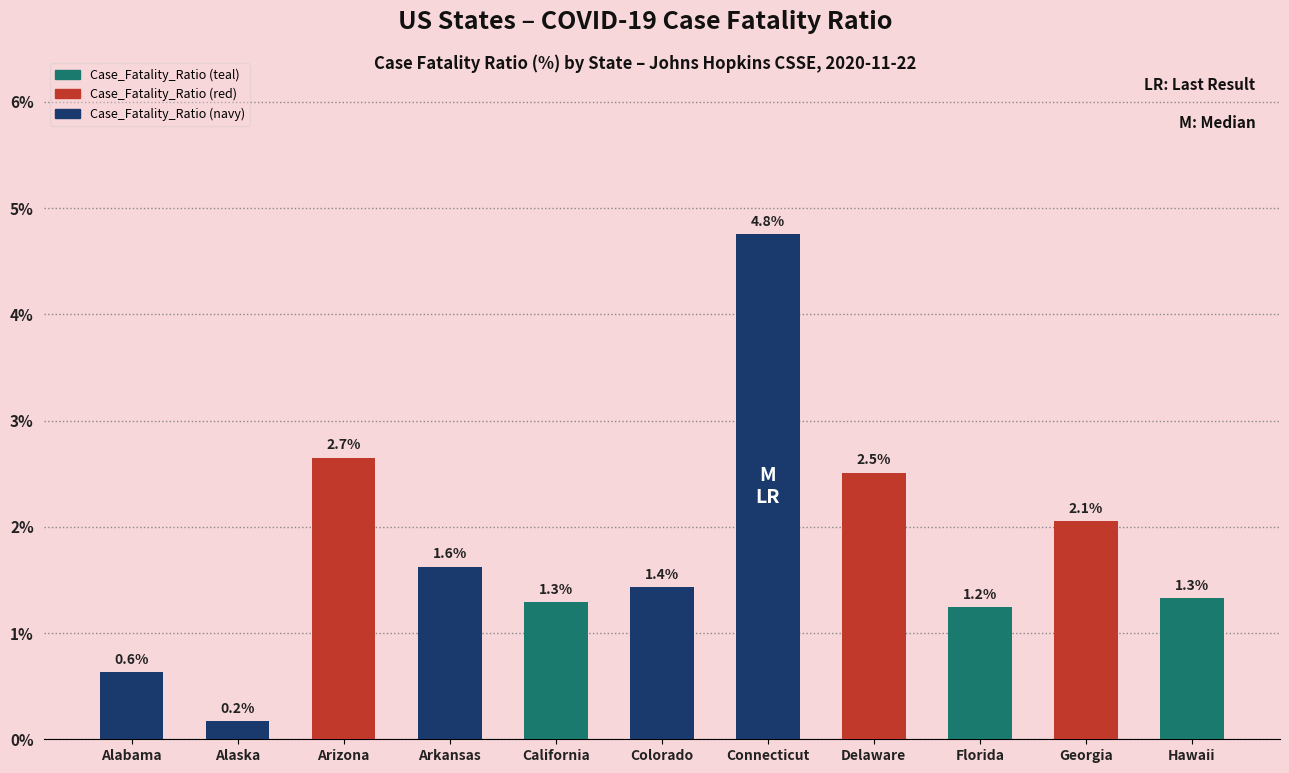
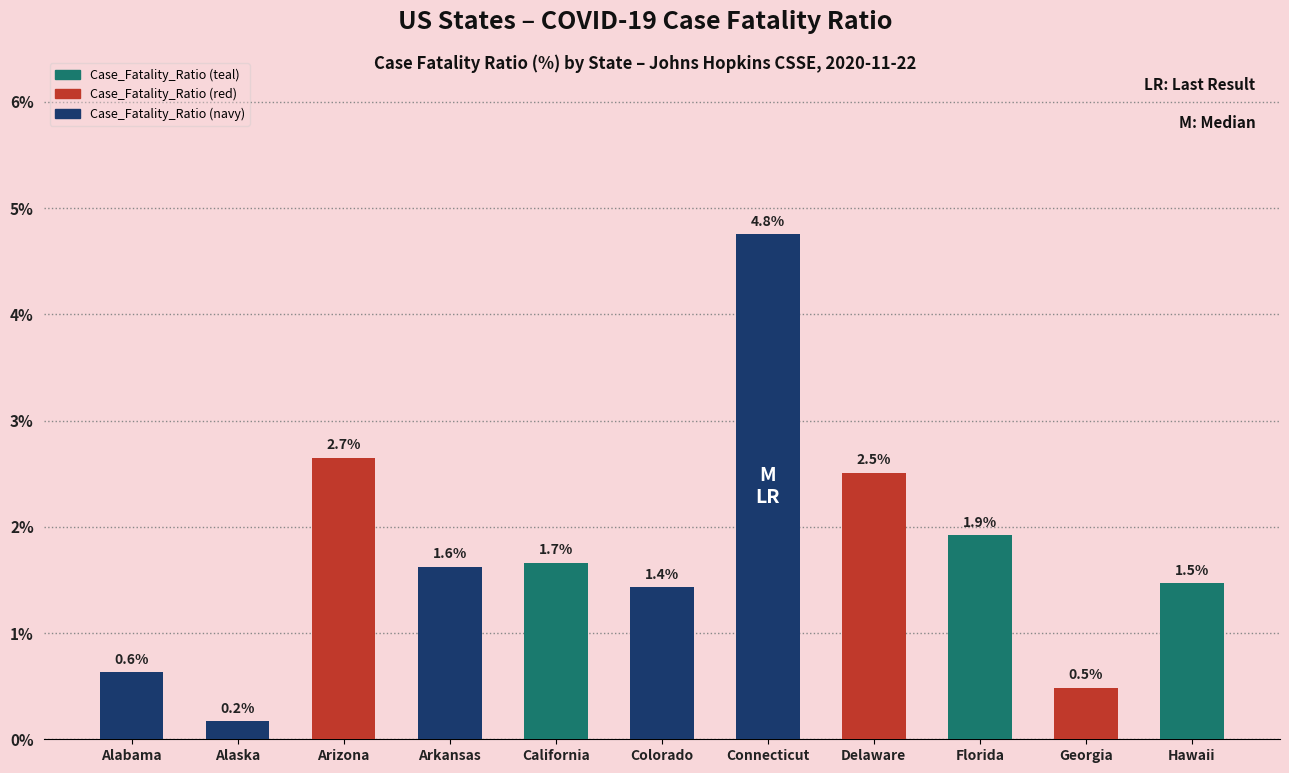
  {
    "Alabama": "0.6%",
    "Alaska": "0.2%",
    "Arizona": "2.7%",
    "Arkansas": "1.6%",
-   "California": "1.3%",
+   "California": "1.7%",
    "Colorado": "1.4%",
    "Connecticut": "4.8%",
    "Delaware": "2.5%",
-   "Florida": "1.2%",
-   "Georgia": "2.1%",
-   "Hawaii": "1.3%"
+   "Florida": "1.9%",
+   "Georgia": "0.5%",
+   "Hawaii": "1.5%"
  }
